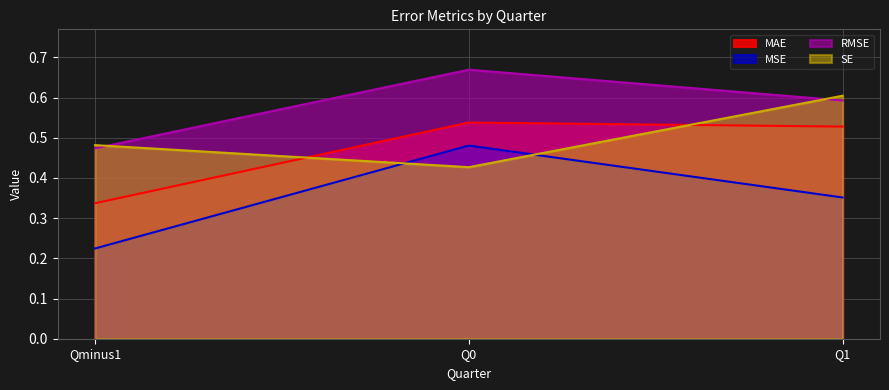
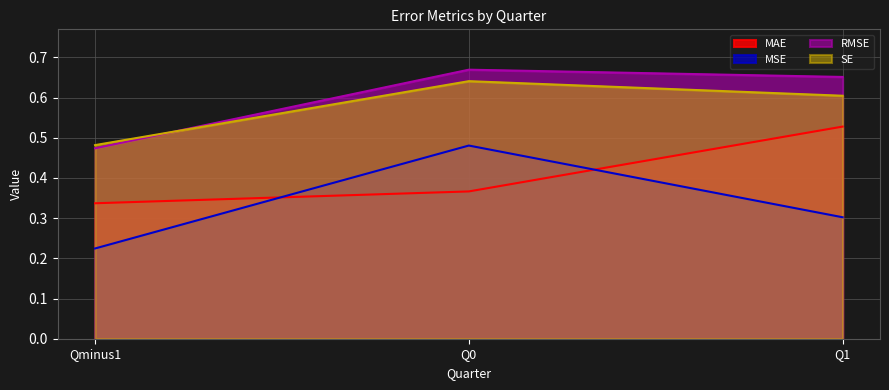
  {
    "MAE": {
      "Qminus1": 0.34,
-     "Q0": 0.54,
+     "Q0": 0.37,
      "Q1": 0.53
    },
    "MSE": {
      "Qminus1": 0.22,
      "Q0": 0.48,
-     "Q1": 0.35
+     "Q1": 0.30
    },
    "RMSE": {
      "Qminus1": 0.47,
      "Q0": 0.67,
-     "Q1": 0.59
+     "Q1": 0.65
    },
    "SE": {
      "Qminus1": 0.48,
-     "Q0": 0.43,
+     "Q0": 0.64,
      "Q1": 0.60
    }
  }
